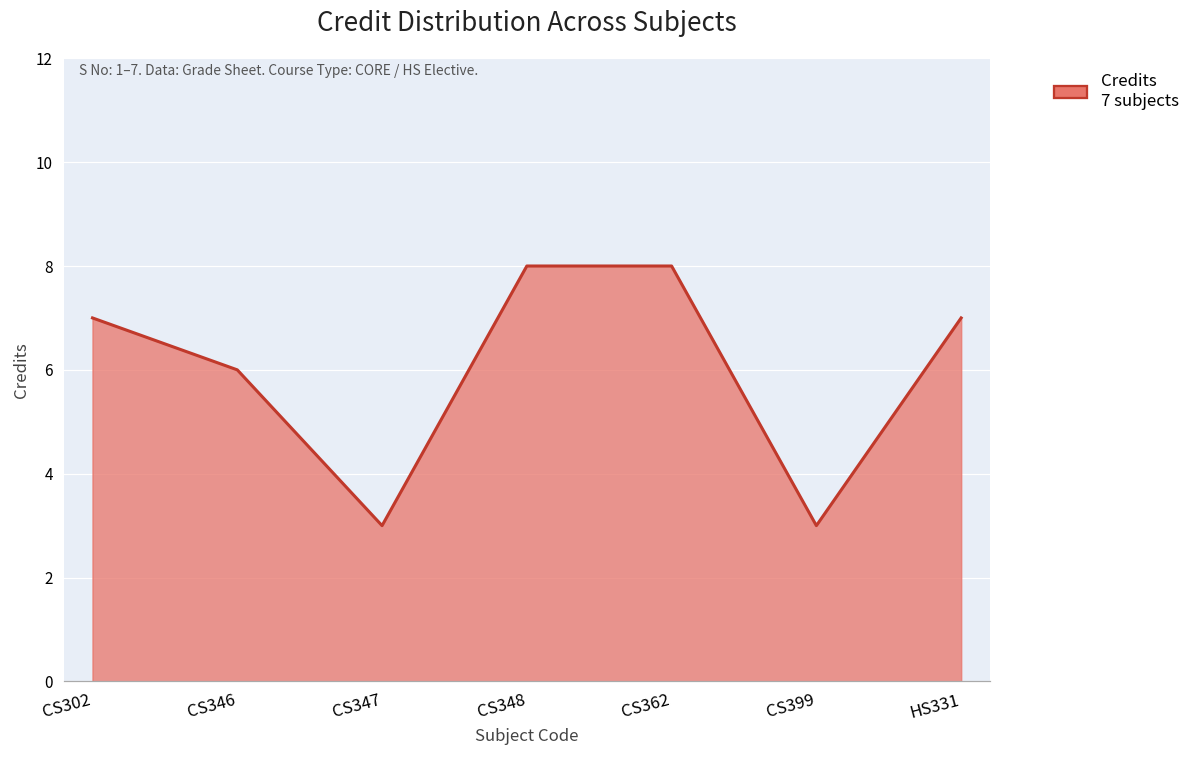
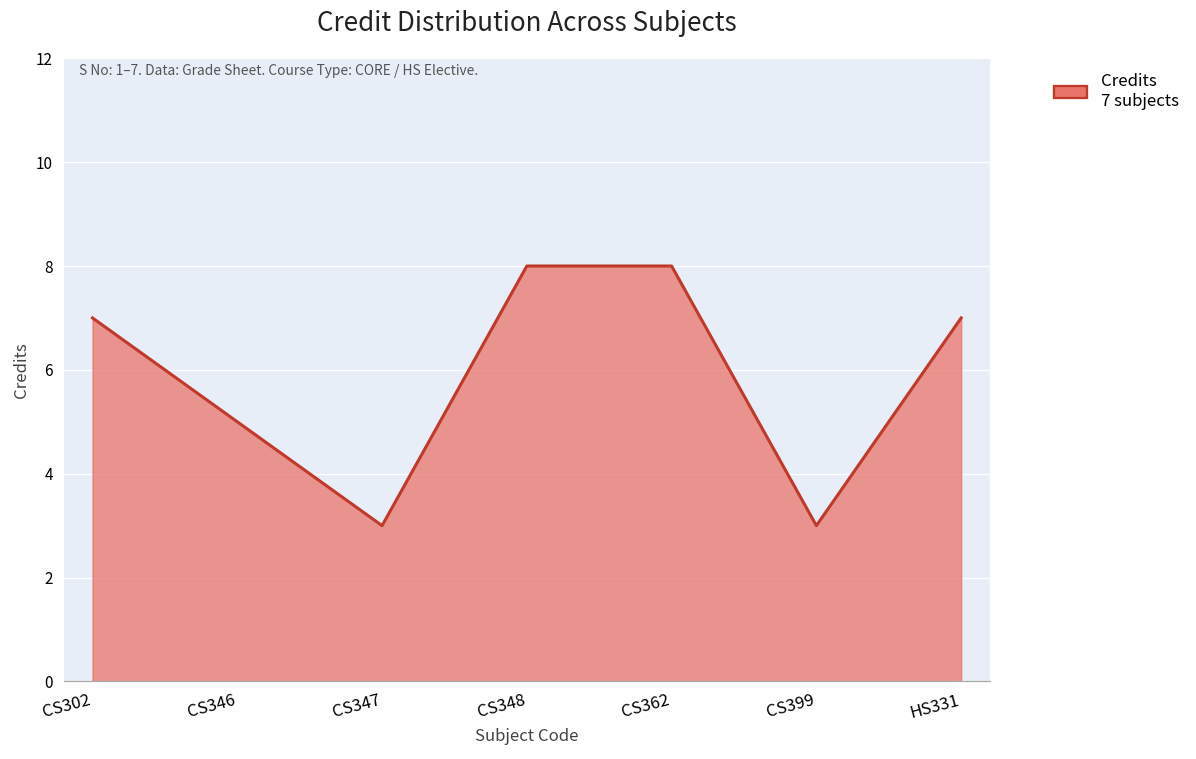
  {
    "CS302": 7,
-   "CS346": 6,
+   "CS346": 5,
    "CS347": 3,
    "CS348": 8,
    "CS362": 8,
    "CS399": 3,
    "HS331": 7
  }
